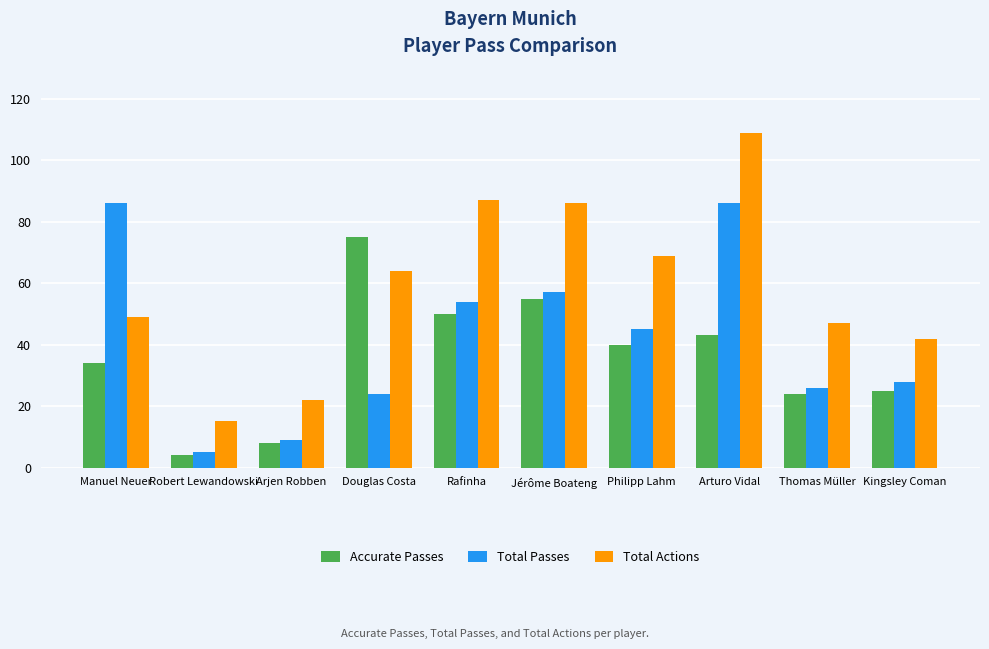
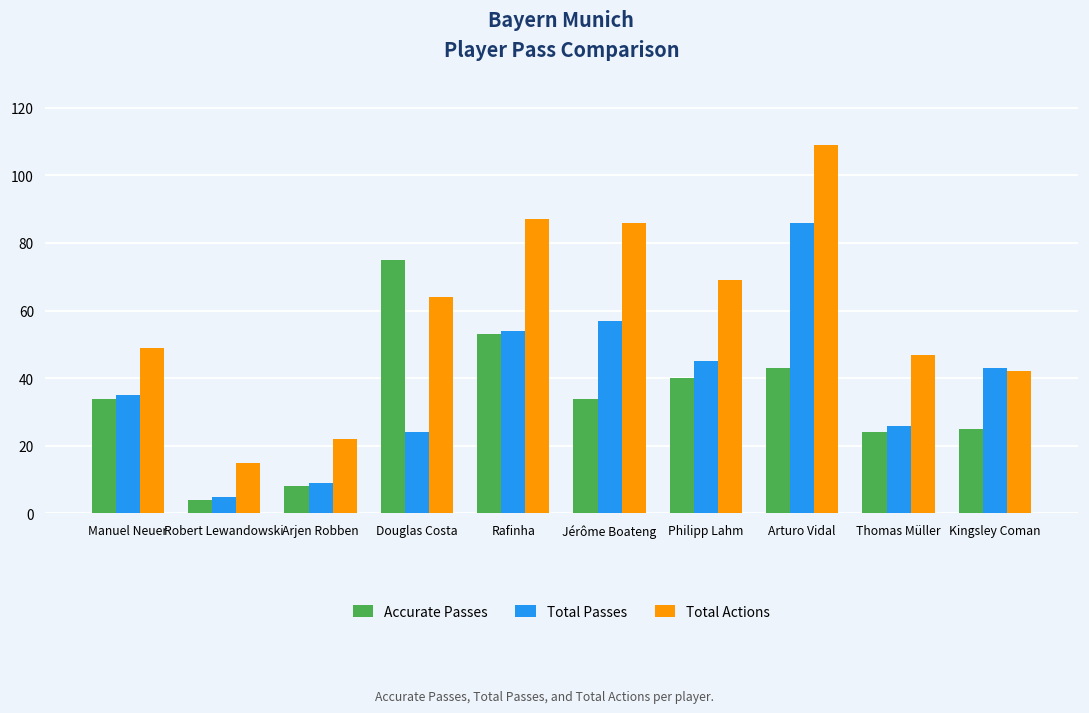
  {
    "Accurate Passes": {
      "Manuel Neuer": 34,
      "Robert Lewandowski": 4,
      "Arjen Robben": 8,
      "Douglas Costa": 75,
-     "Rafinha": 50,
-     "Jérôme Boateng": 55,
+     "Rafinha": 53,
+     "Jérôme Boateng": 34,
      "Philipp Lahm": 40,
      "Arturo Vidal": 43,
      "Thomas Müller": 24,
      "Kingsley Coman": 25
    },
    "Total Passes": {
-     "Manuel Neuer": 86,
+     "Manuel Neuer": 35,
      "Robert Lewandowski": 5,
      "Arjen Robben": 9,
      "Douglas Costa": 24,
      "Rafinha": 54,
      "Jérôme Boateng": 57,
      "Philipp Lahm": 45,
      "Arturo Vidal": 86,
      "Thomas Müller": 26,
-     "Kingsley Coman": 28
+     "Kingsley Coman": 43
    },
    "Total Actions": {
      "Manuel Neuer": 49,
      "Robert Lewandowski": 15,
      "Arjen Robben": 22,
      "Douglas Costa": 64,
      "Rafinha": 87,
      "Jérôme Boateng": 86,
      "Philipp Lahm": 69,
      "Arturo Vidal": 109,
      "Thomas Müller": 47,
      "Kingsley Coman": 42
    }
  }
